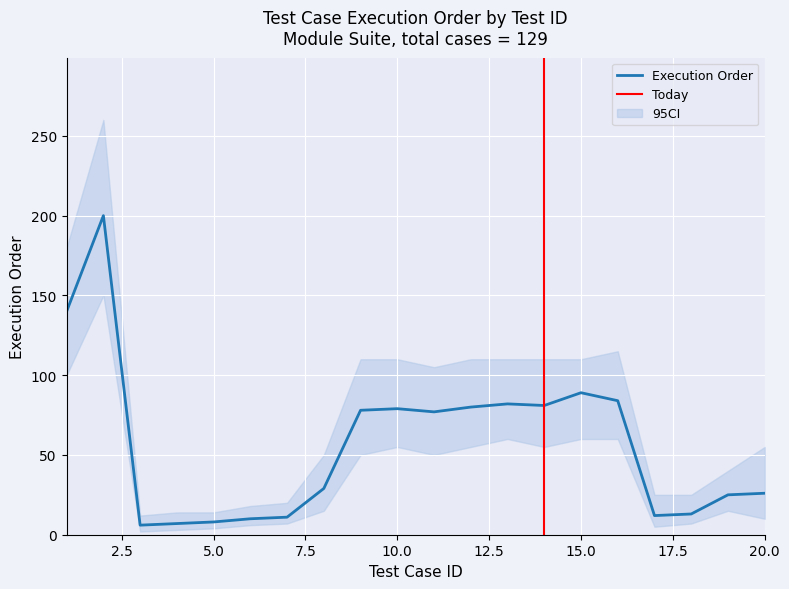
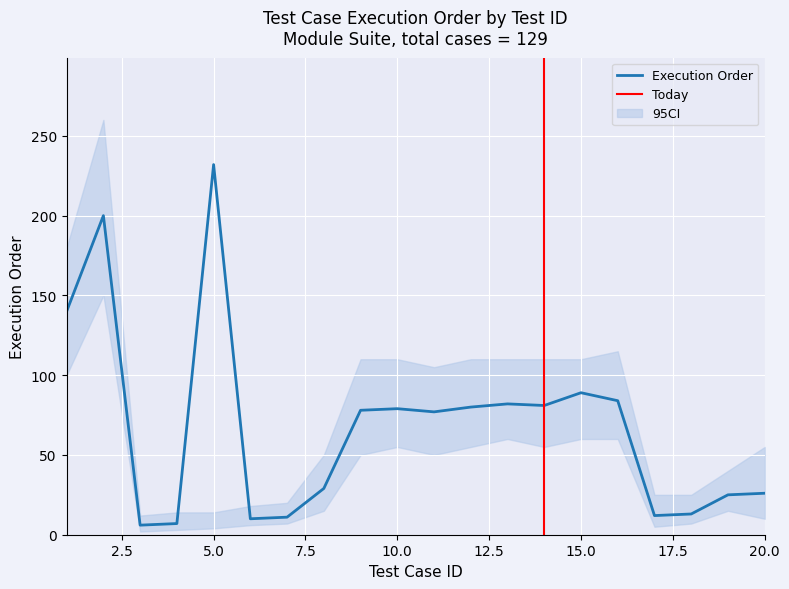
  {
    "Execution Order": {
-     "5.0": 8,
+     "5.0": 232,
      "10.0": 79,
      "15.0": 89,
      "20.0": 26
    }
  }
